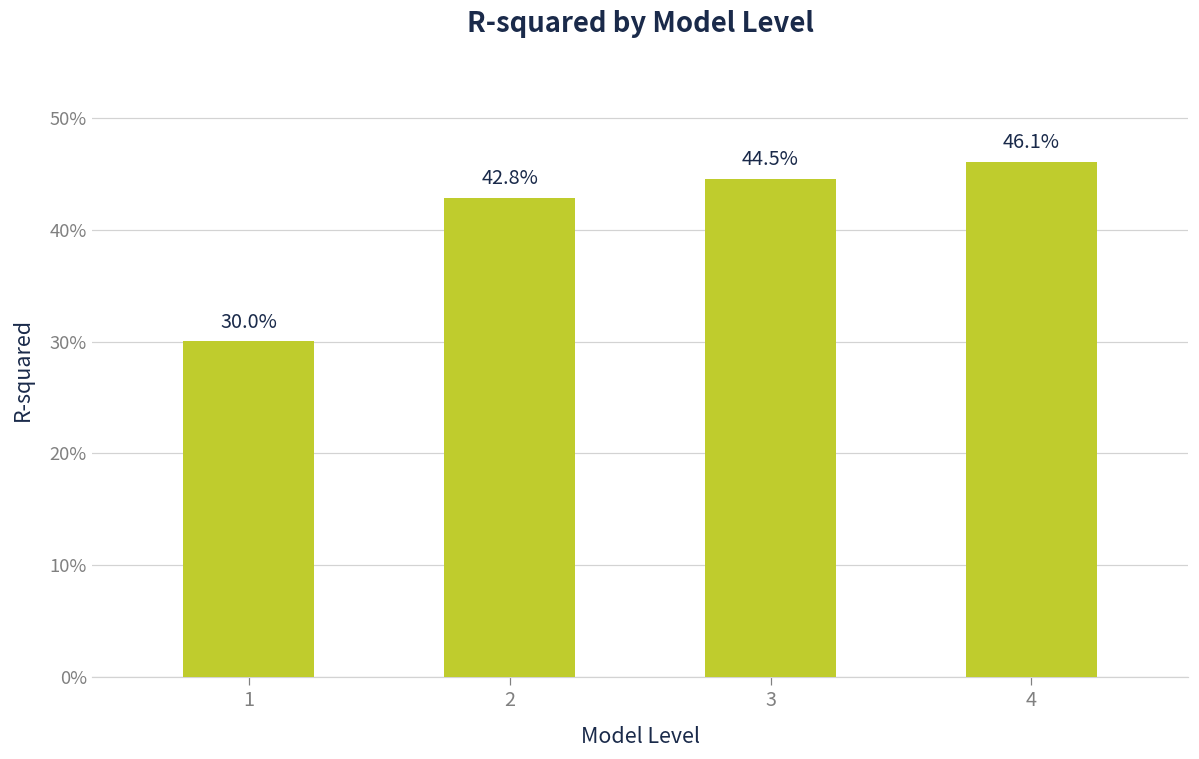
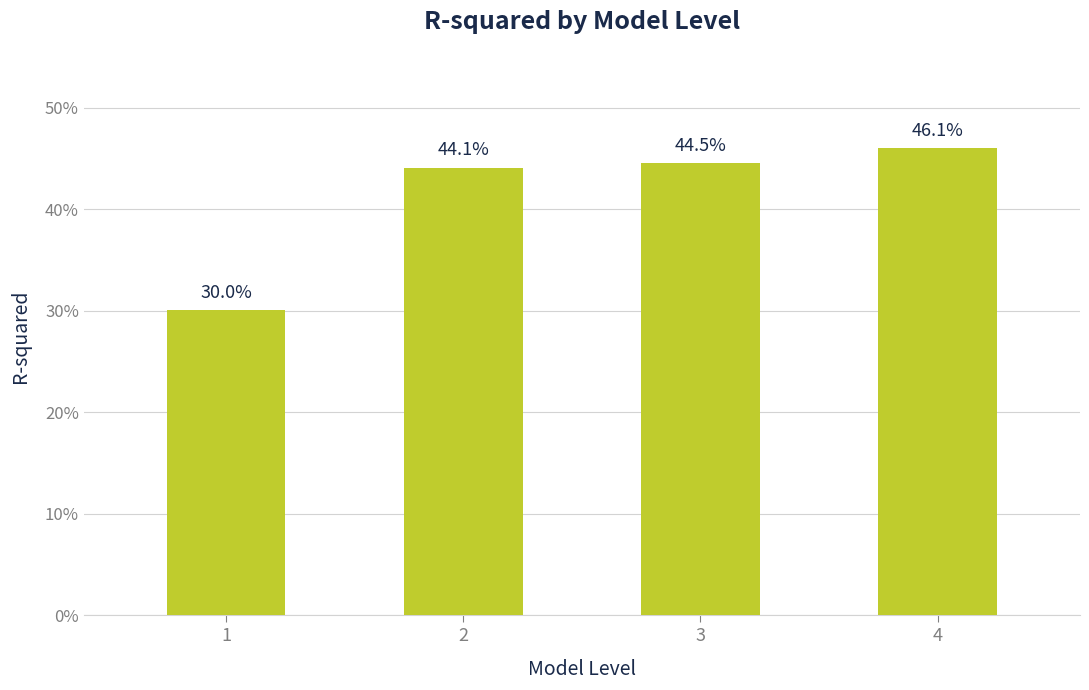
  {
    "1": "30.0%",
-   "2": "42.8%",
+   "2": "44.1%",
    "3": "44.5%",
    "4": "46.1%"
  }
